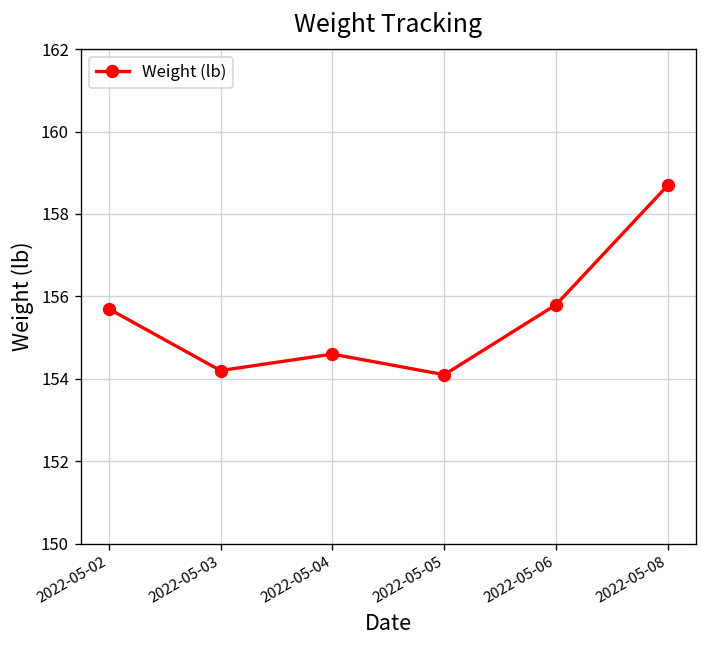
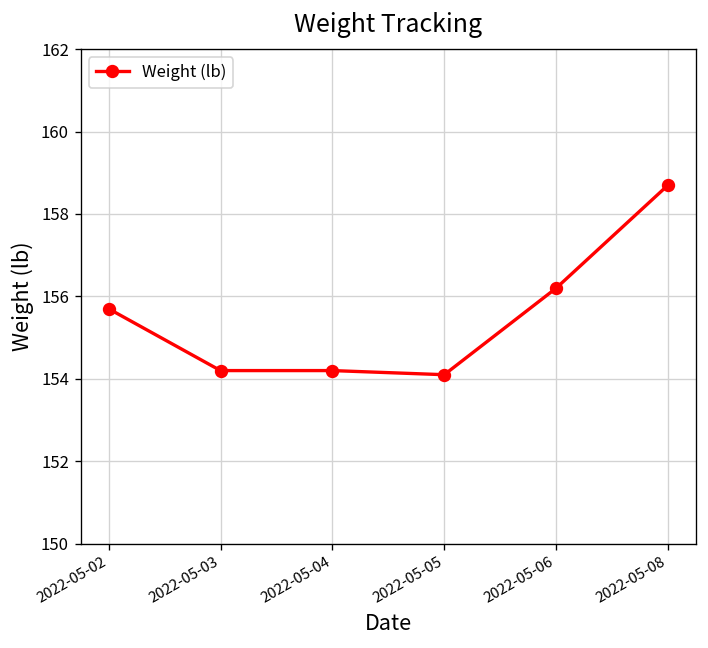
  {
    "2022-05-02": 155.7,
    "2022-05-03": 154.2,
-   "2022-05-04": 154.6,
+   "2022-05-04": 154.2,
    "2022-05-05": 154.1,
-   "2022-05-06": 155.8,
+   "2022-05-06": 156.2,
    "2022-05-08": 158.7
  }
